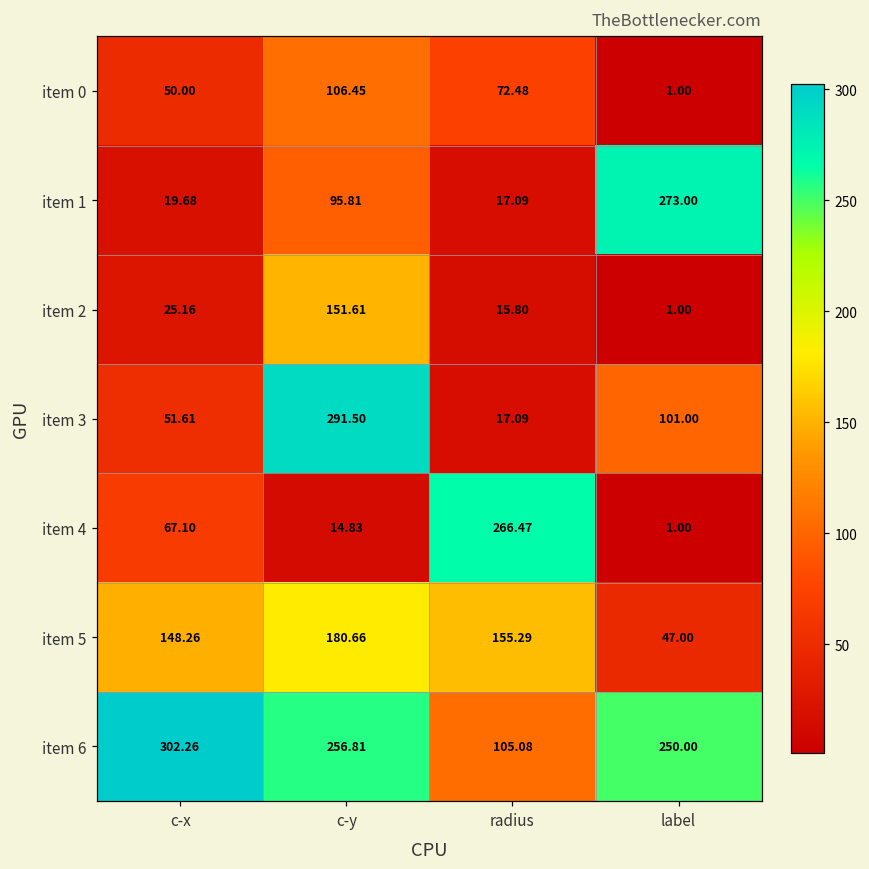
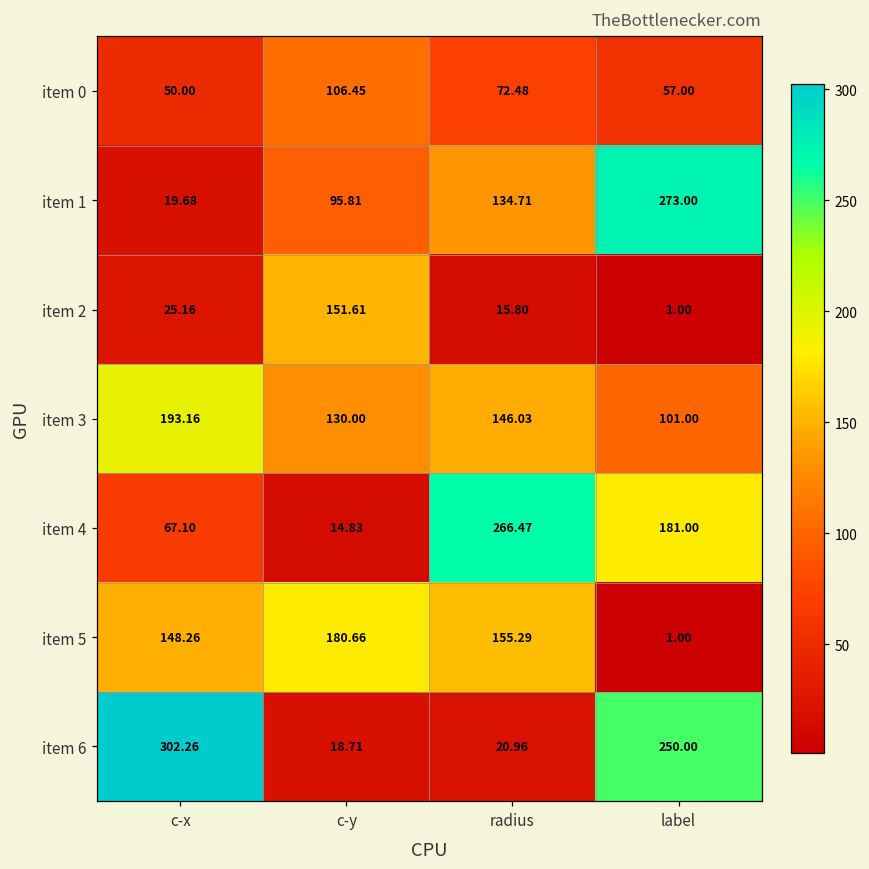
  {
    "item 0": {
      "c-x": 50.00,
      "c-y": 106.45,
      "radius": 72.48,
-     "label": 1.00
+     "label": 57.00
    },
    "item 1": {
      "c-x": 19.68,
      "c-y": 95.81,
-     "radius": 17.09,
+     "radius": 134.71,
      "label": 273.00
    },
    "item 2": {
      "c-x": 25.16,
      "c-y": 151.61,
      "radius": 15.80,
      "label": 1.00
    },
    "item 3": {
-     "c-x": 51.61,
-     "c-y": 291.50,
-     "radius": 17.09,
+     "c-x": 193.16,
+     "c-y": 130.00,
+     "radius": 146.03,
      "label": 101.00
    },
    "item 4": {
      "c-x": 67.10,
      "c-y": 14.83,
      "radius": 266.47,
-     "label": 1.00
+     "label": 181.00
    },
    "item 5": {
      "c-x": 148.26,
      "c-y": 180.66,
      "radius": 155.29,
-     "label": 47.00
+     "label": 1.00
    },
    "item 6": {
      "c-x": 302.26,
-     "c-y": 256.81,
-     "radius": 105.08,
+     "c-y": 18.71,
+     "radius": 20.96,
      "label": 250.00
    }
  }
